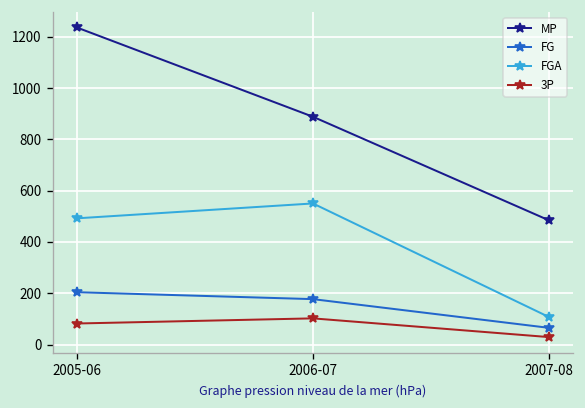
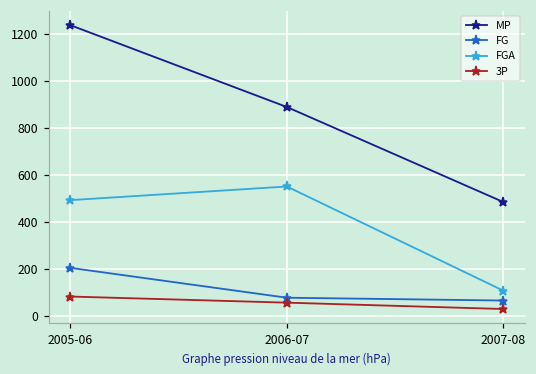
  {
    "MP": {
      "2005-06": 1240,
      "2006-07": 890,
      "2007-08": 480
    },
    "FG": {
      "2005-06": 200,
-     "2006-07": 180,
+     "2006-07": 80,
      "2007-08": 70
    },
    "FGA": {
      "2005-06": 490,
      "2006-07": 550,
      "2007-08": 110
    },
    "3P": {
      "2005-06": 80,
-     "2006-07": 100,
+     "2006-07": 60,
      "2007-08": 30
    }
  }
